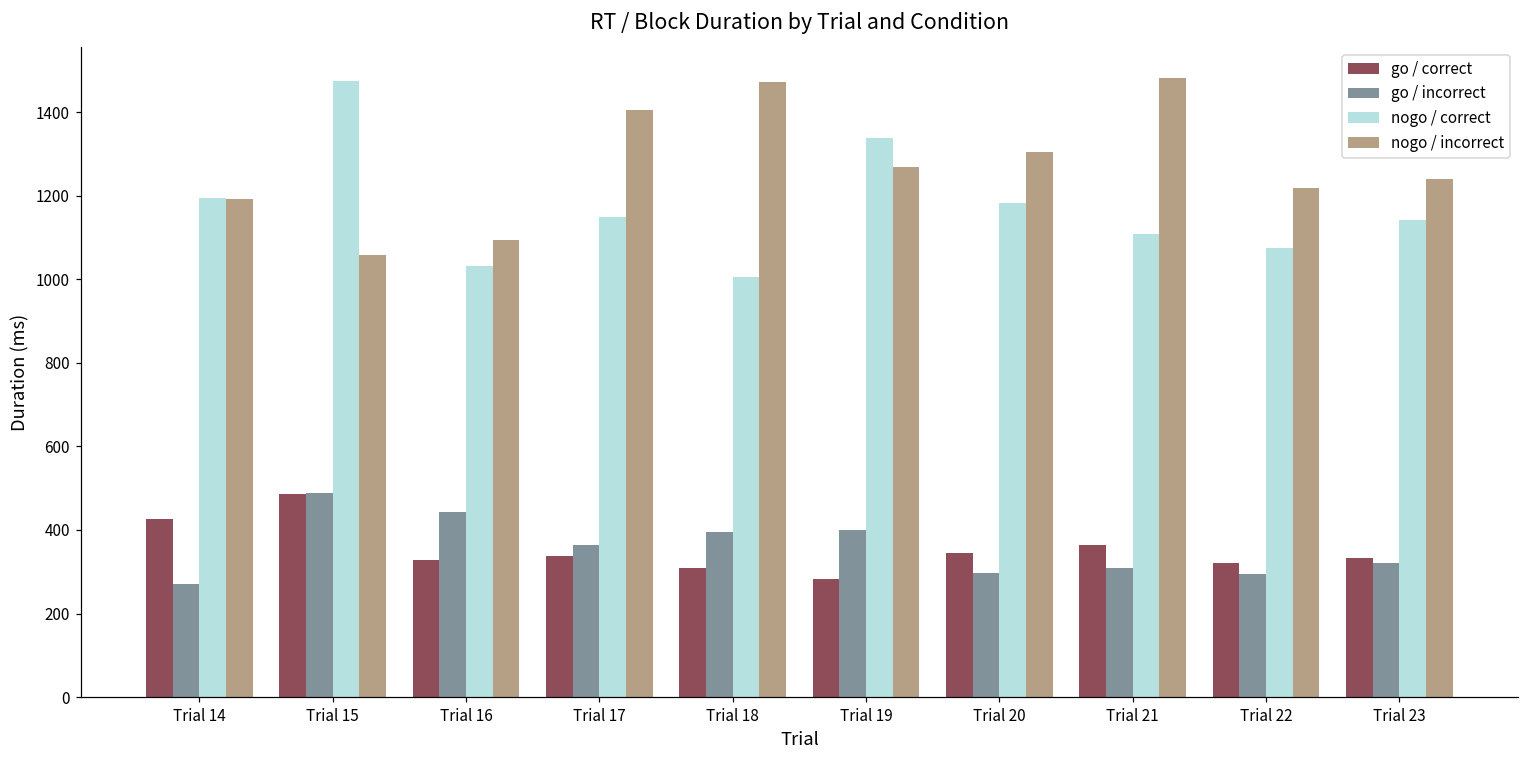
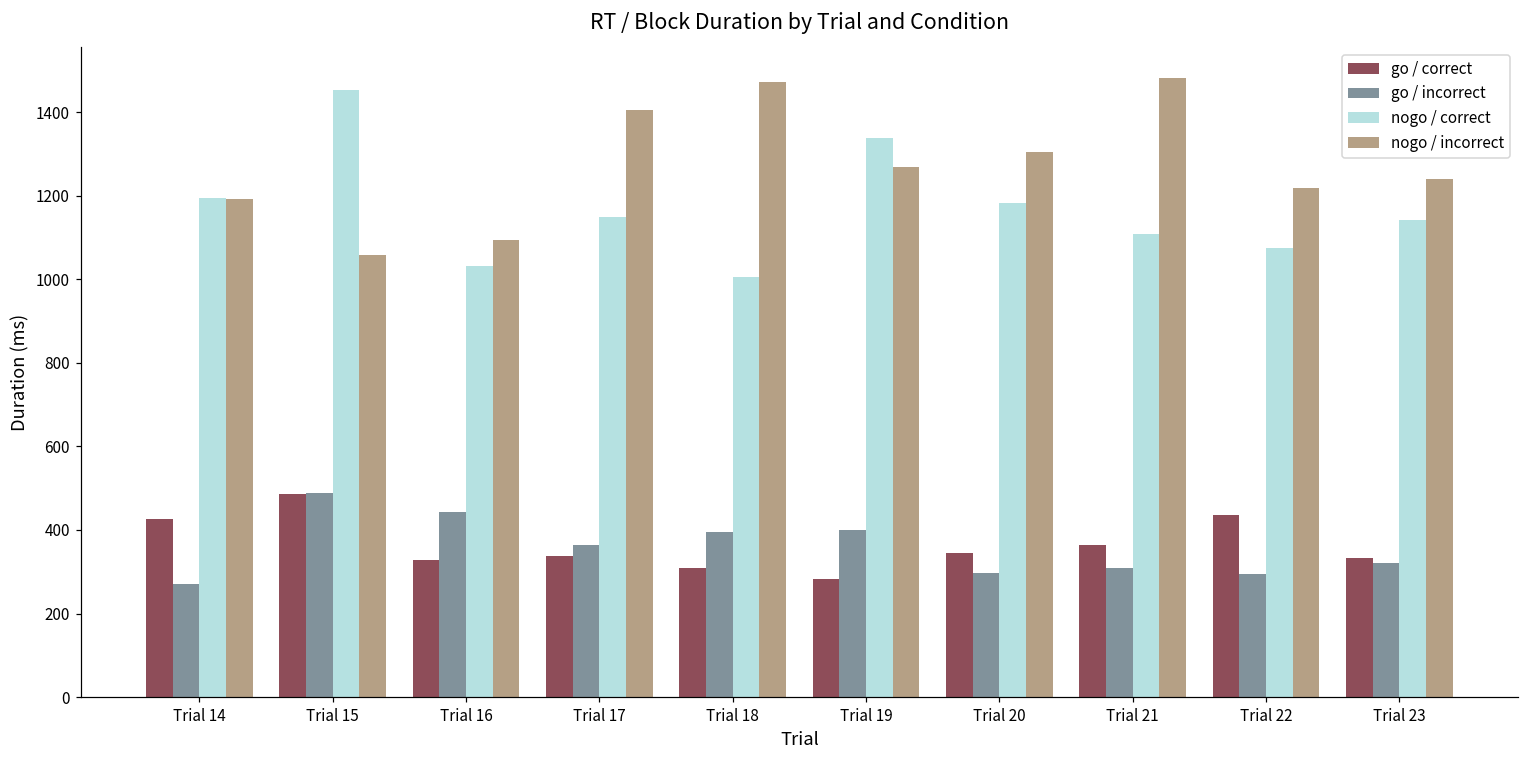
  {
    "go / correct": {
      "Trial 14": 430,
      "Trial 15": 490,
      "Trial 16": 330,
      "Trial 17": 340,
      "Trial 18": 310,
      "Trial 19": 280,
      "Trial 20": 350,
      "Trial 21": 360,
-     "Trial 22": 320,
+     "Trial 22": 440,
      "Trial 23": 330
    },
    "go / incorrect": {
      "Trial 14": 270,
      "Trial 15": 490,
      "Trial 16": 440,
      "Trial 17": 370,
      "Trial 18": 400,
      "Trial 19": 400,
      "Trial 20": 300,
      "Trial 21": 310,
      "Trial 22": 300,
      "Trial 23": 320
    },
    "nogo / correct": {
      "Trial 14": 1190,
-     "Trial 15": 1470,
+     "Trial 15": 1450,
      "Trial 16": 1030,
      "Trial 17": 1150,
      "Trial 18": 1010,
      "Trial 19": 1340,
      "Trial 20": 1180,
      "Trial 21": 1110,
      "Trial 22": 1080,
      "Trial 23": 1140
    },
    "nogo / incorrect": {
      "Trial 14": 1190,
      "Trial 15": 1060,
      "Trial 16": 1090,
      "Trial 17": 1410,
      "Trial 18": 1470,
      "Trial 19": 1270,
      "Trial 20": 1310,
      "Trial 21": 1480,
      "Trial 22": 1220,
      "Trial 23": 1240
    }
  }
